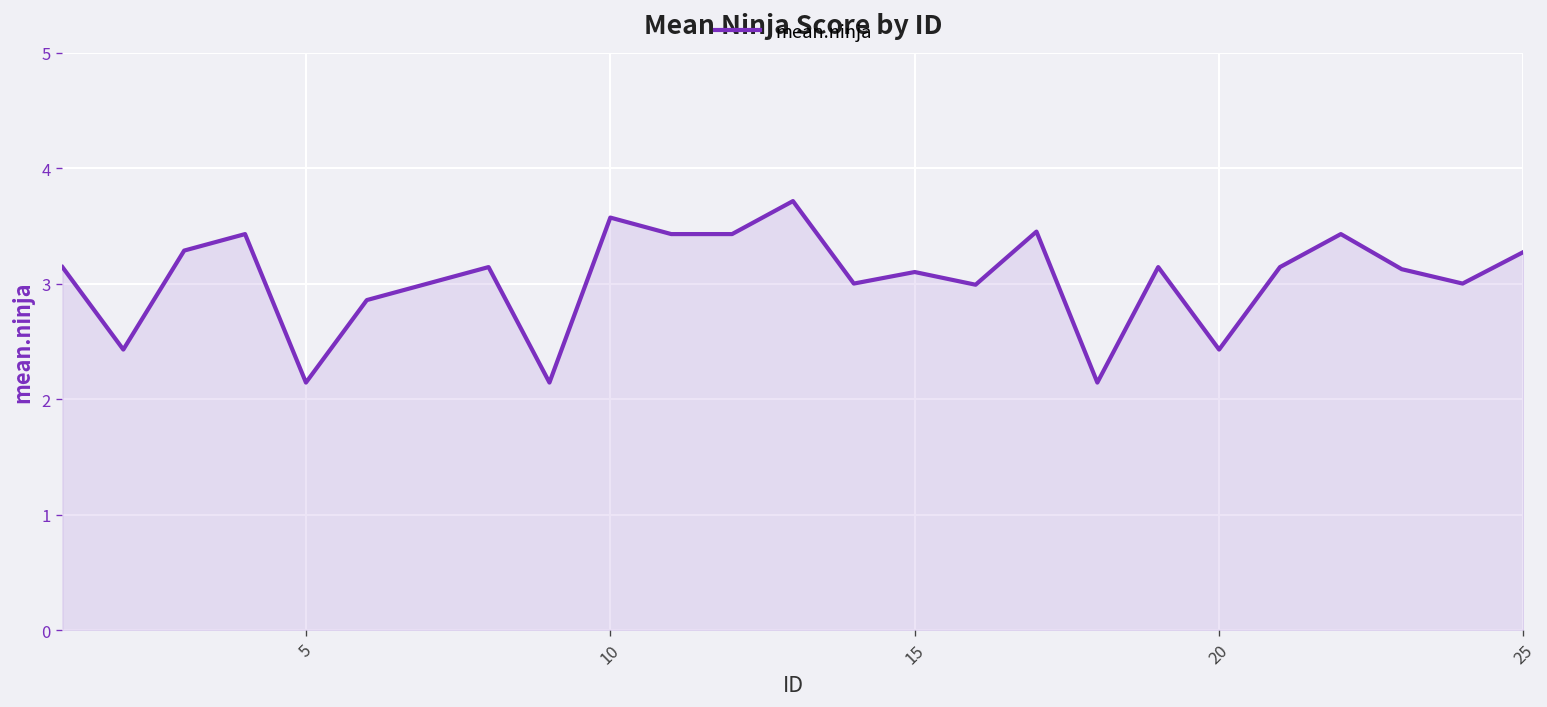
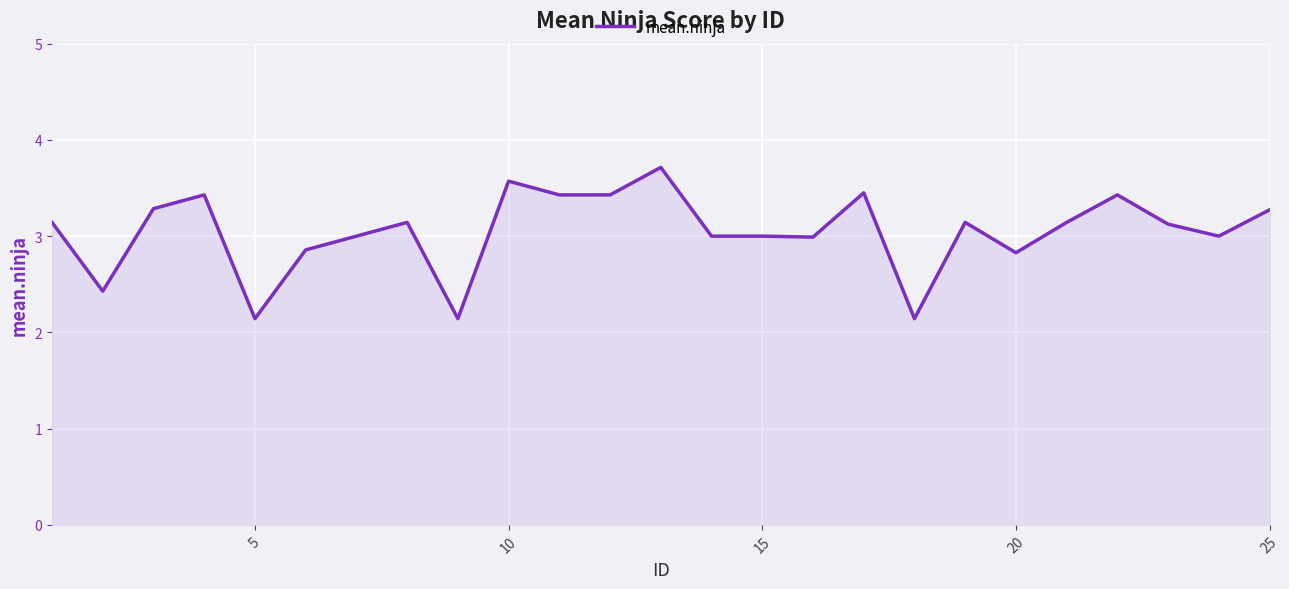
  {
    "5": 2.1,
    "10": 3.6,
-   "15": 3.1,
-   "20": 2.4,
+   "15": 3.0,
+   "20": 2.8,
    "25": 3.3
  }
